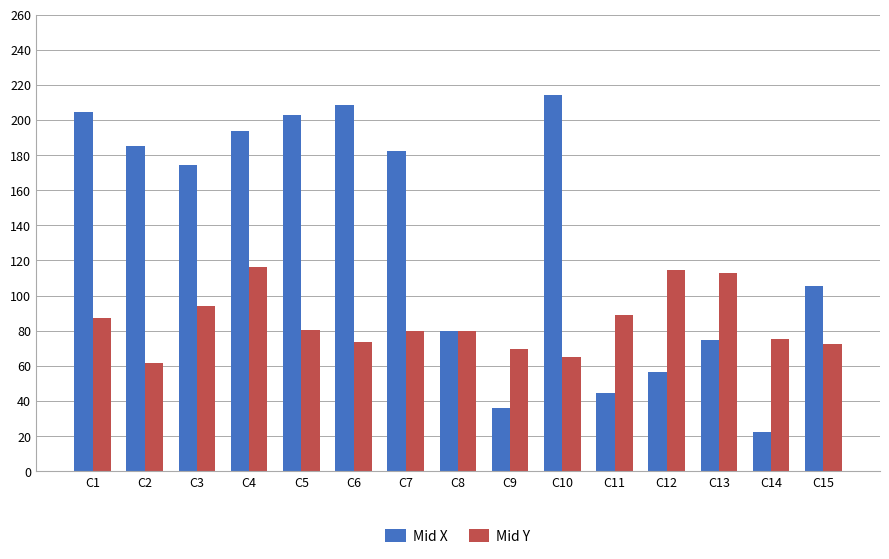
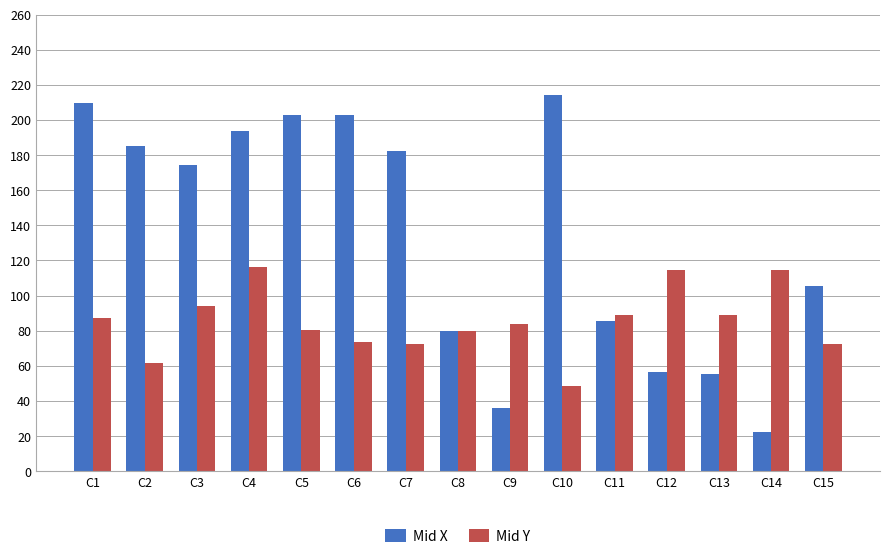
  {
    "Mid X": {
-     "C1": 204,
+     "C1": 209,
      "C2": 185,
      "C3": 174,
      "C4": 194,
      "C5": 203,
-     "C6": 208,
+     "C6": 203,
      "C7": 182,
      "C8": 80,
      "C9": 36,
      "C10": 214,
-     "C11": 44,
+     "C11": 85,
      "C12": 57,
-     "C13": 75,
+     "C13": 55,
      "C14": 23,
      "C15": 105
    },
    "Mid Y": {
      "C1": 87,
      "C2": 62,
      "C3": 94,
      "C4": 116,
      "C5": 80,
      "C6": 74,
-     "C7": 80,
+     "C7": 72,
      "C8": 80,
-     "C9": 70,
-     "C10": 65,
+     "C9": 84,
+     "C10": 49,
      "C11": 89,
      "C12": 114,
-     "C13": 113,
-     "C14": 75,
+     "C13": 89,
+     "C14": 114,
      "C15": 73
    }
  }
